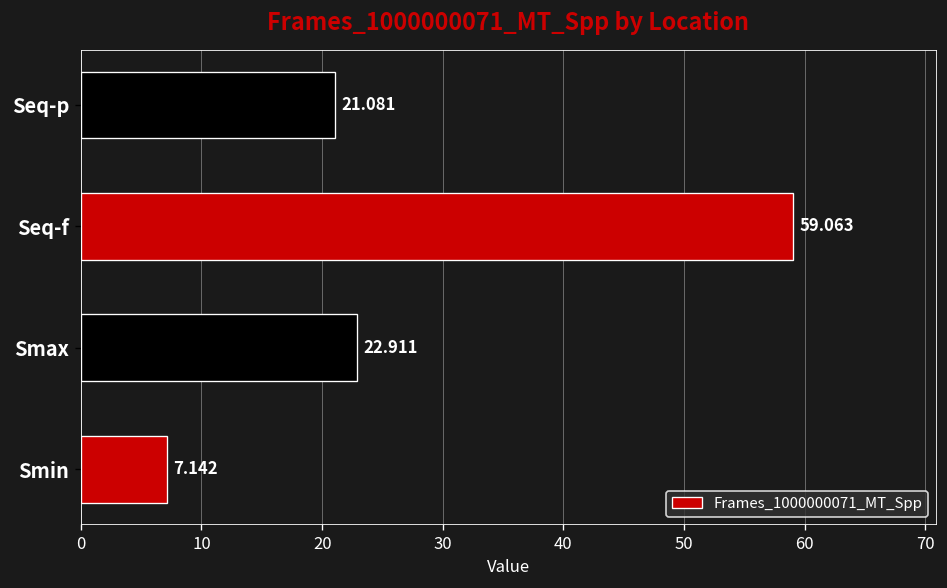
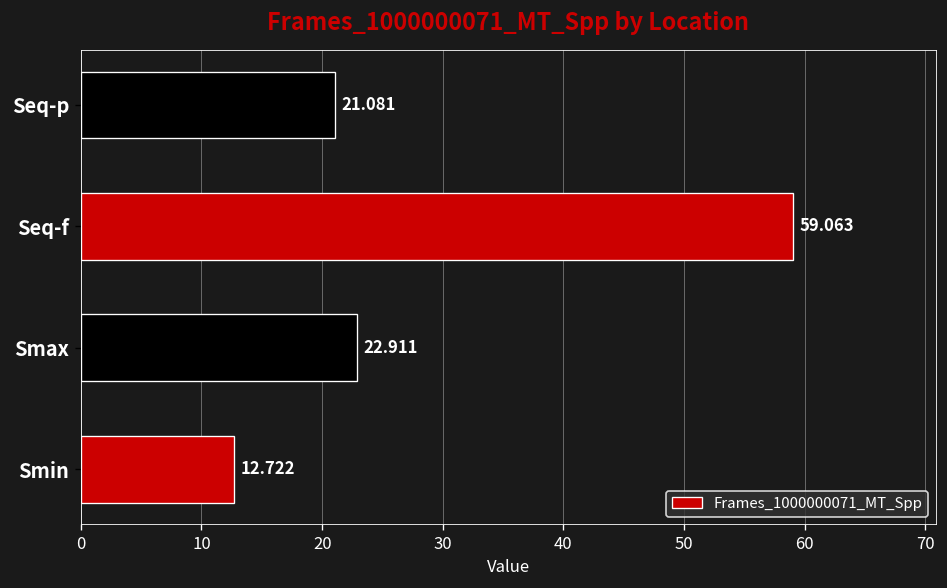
  {
    "Seq-p": 21.081,
    "Seq-f": 59.063,
    "Smax": 22.911,
-   "Smin": 7.142
+   "Smin": 12.722
  }
